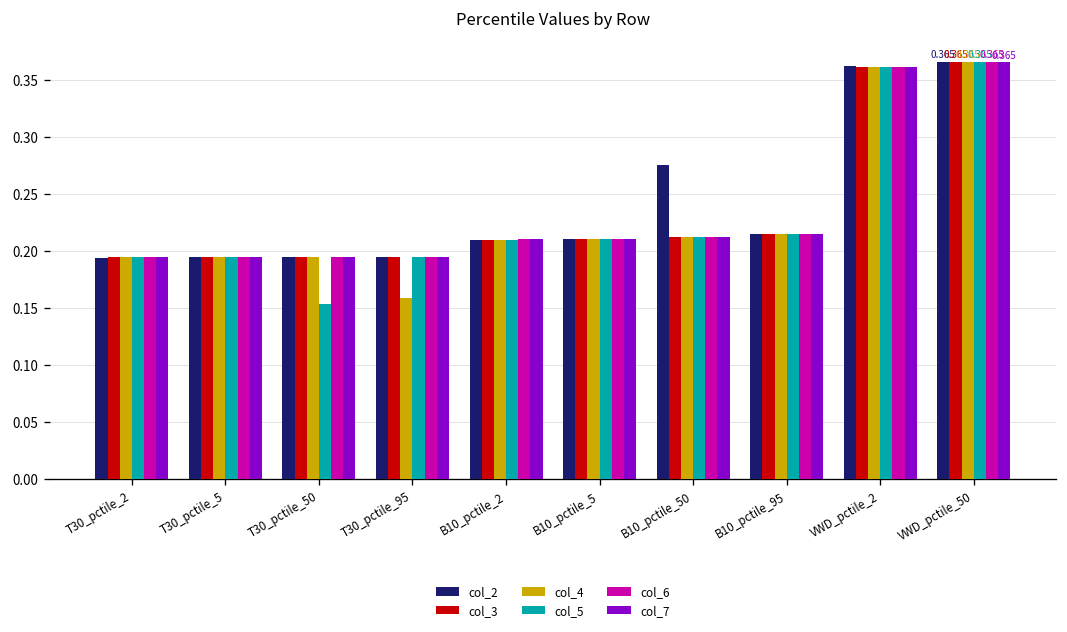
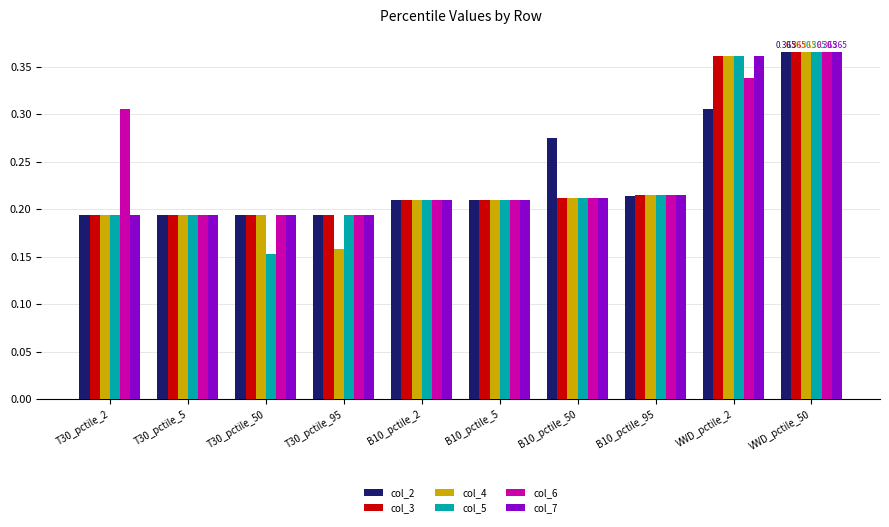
  {
    "col_2": {
      "T30_pctile_2": 0.19,
      "T30_pctile_5": 0.19,
      "T30_pctile_50": 0.19,
      "T30_pctile_95": 0.19,
      "B10_pctile_2": 0.21,
      "B10_pctile_5": 0.21,
      "B10_pctile_50": 0.28,
      "B10_pctile_95": 0.21,
-     "VWD_pctile_2": 0.36
+     "VWD_pctile_2": 0.31
    },
    "col_3": {
      "T30_pctile_2": 0.19,
      "T30_pctile_5": 0.19,
      "T30_pctile_50": 0.19,
      "T30_pctile_95": 0.19,
      "B10_pctile_2": 0.21,
      "B10_pctile_5": 0.21,
      "B10_pctile_50": 0.21,
      "B10_pctile_95": 0.21,
      "VWD_pctile_2": 0.36
    },
    "col_4": {
      "T30_pctile_2": 0.19,
      "T30_pctile_5": 0.19,
      "T30_pctile_50": 0.19,
      "T30_pctile_95": 0.16,
      "B10_pctile_2": 0.21,
      "B10_pctile_5": 0.21,
      "B10_pctile_50": 0.21,
      "B10_pctile_95": 0.21,
      "VWD_pctile_2": 0.36
    },
    "col_5": {
      "T30_pctile_2": 0.19,
      "T30_pctile_5": 0.19,
      "T30_pctile_50": 0.15,
      "T30_pctile_95": 0.19,
      "B10_pctile_2": 0.21,
      "B10_pctile_5": 0.21,
      "B10_pctile_50": 0.21,
      "B10_pctile_95": 0.21,
      "VWD_pctile_2": 0.36
    },
    "col_6": {
-     "T30_pctile_2": 0.19,
+     "T30_pctile_2": 0.31,
      "T30_pctile_5": 0.19,
      "T30_pctile_50": 0.19,
      "T30_pctile_95": 0.19,
      "B10_pctile_2": 0.21,
      "B10_pctile_5": 0.21,
      "B10_pctile_50": 0.21,
      "B10_pctile_95": 0.21,
-     "VWD_pctile_2": 0.36
+     "VWD_pctile_2": 0.34
    },
    "col_7": {
      "T30_pctile_2": 0.19,
      "T30_pctile_5": 0.19,
      "T30_pctile_50": 0.19,
      "T30_pctile_95": 0.19,
      "B10_pctile_2": 0.21,
      "B10_pctile_5": 0.21,
      "B10_pctile_50": 0.21,
      "B10_pctile_95": 0.21,
      "VWD_pctile_2": 0.36
    }
  }
